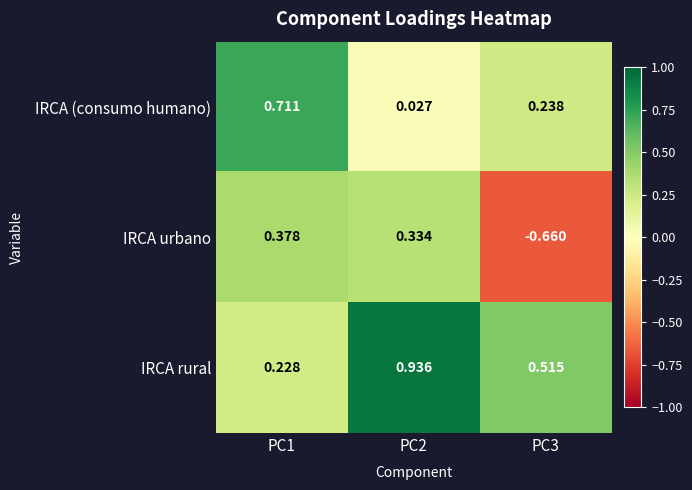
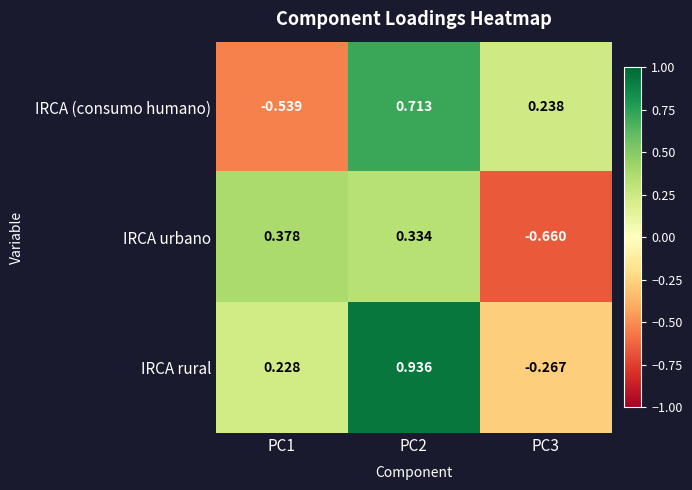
  {
    "IRCA (consumo humano)": {
-     "PC1": 0.711,
-     "PC2": 0.027,
+     "PC1": -0.539,
+     "PC2": 0.713,
      "PC3": 0.238
    },
    "IRCA urbano": {
      "PC1": 0.378,
      "PC2": 0.334,
      "PC3": -0.660
    },
    "IRCA rural": {
      "PC1": 0.228,
      "PC2": 0.936,
-     "PC3": 0.515
+     "PC3": -0.267
    }
  }
